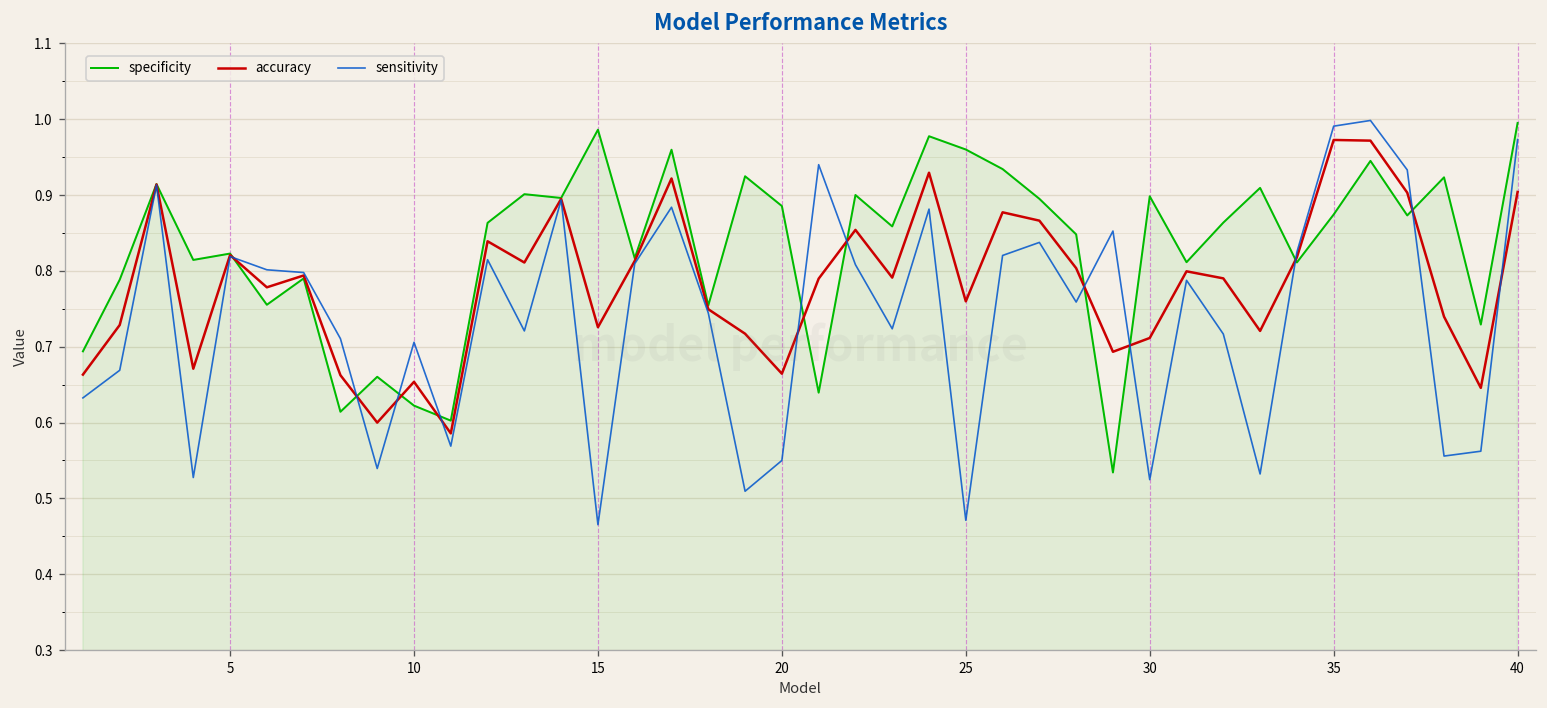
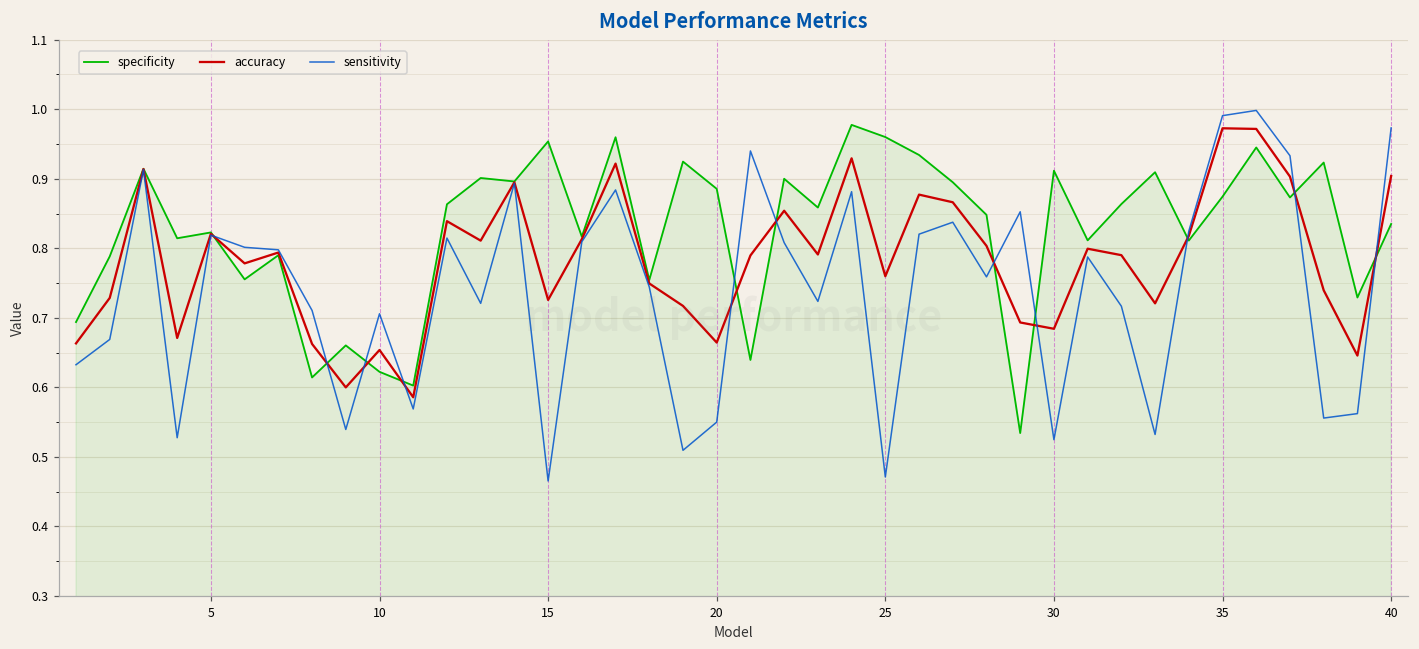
  {
    "specificity": {
      "10": 0.62,
-     "15": 0.99,
+     "15": 0.95,
      "20": 0.89,
      "25": 0.96,
-     "30": 0.90,
+     "30": 0.91,
      "35": 0.87,
-     "40": 1.00
+     "40": 0.84
    },
    "accuracy": {
      "10": 0.65,
      "15": 0.73,
      "20": 0.66,
      "25": 0.76,
-     "30": 0.71,
+     "30": 0.68,
      "35": 0.97,
      "40": 0.90
    },
    "sensitivity": {
      "10": 0.71,
      "15": 0.47,
      "20": 0.55,
      "25": 0.47,
      "30": 0.52,
      "35": 0.99,
      "40": 0.97
    }
  }
